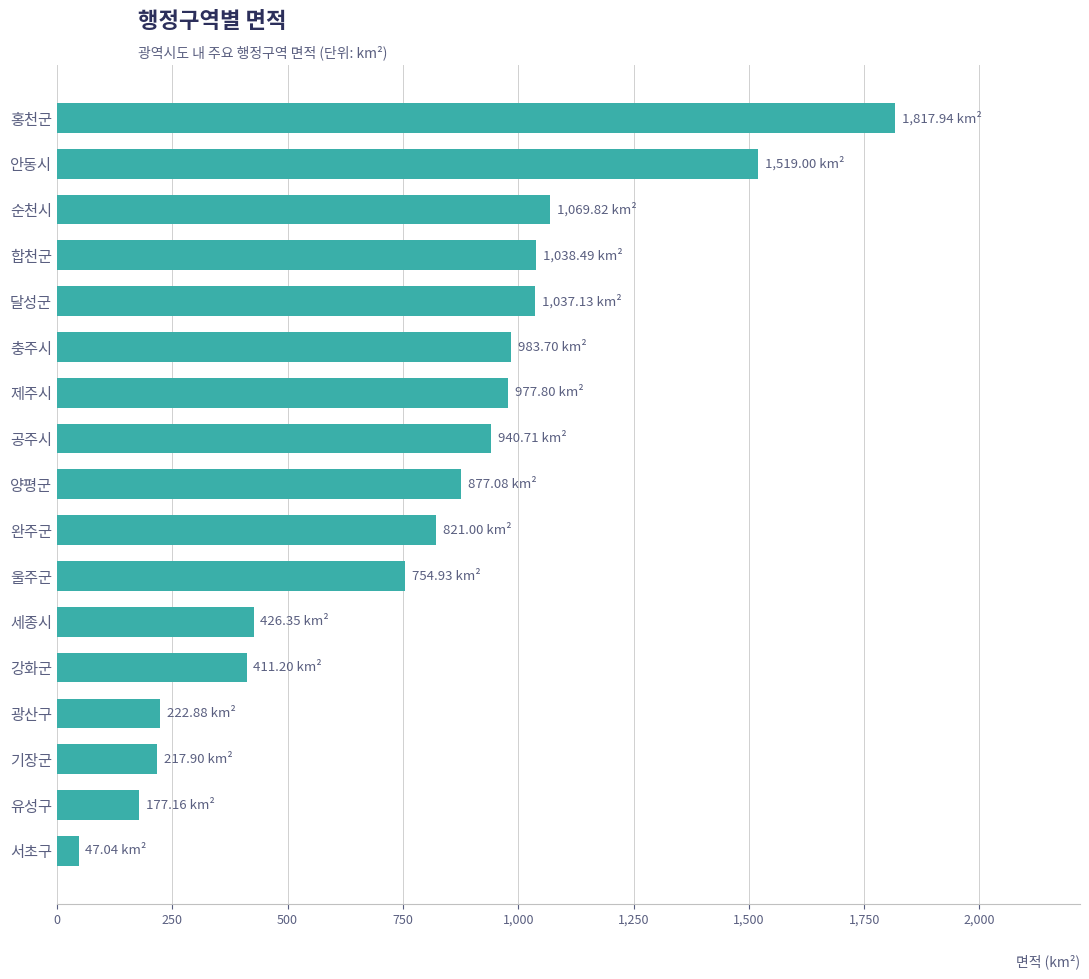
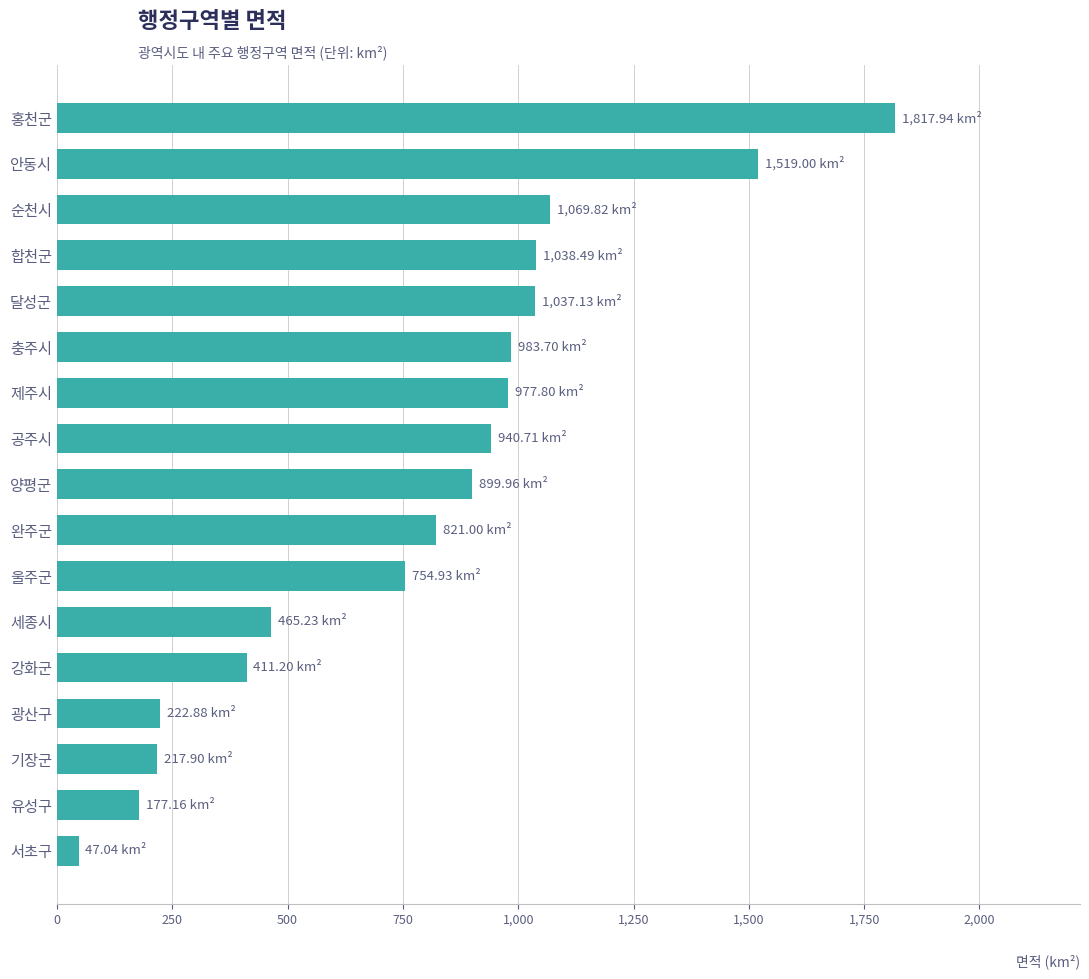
  {
    "홍천군": "1,817.94",
    "안동시": "1,519.00",
    "순천시": "1,069.82",
    "합천군": "1,038.49",
    "달성군": "1,037.13",
    "충주시": "983.70",
    "제주시": "977.80",
    "공주시": "940.71",
-   "양평군": "877.08",
+   "양평군": "899.96",
    "완주군": "821.00",
    "울주군": "754.93",
-   "세종시": "426.35",
+   "세종시": "465.23",
    "강화군": "411.20",
    "광산구": "222.88",
    "기장군": "217.90",
    "유성구": "177.16",
    "서초구": "47.04"
  }
